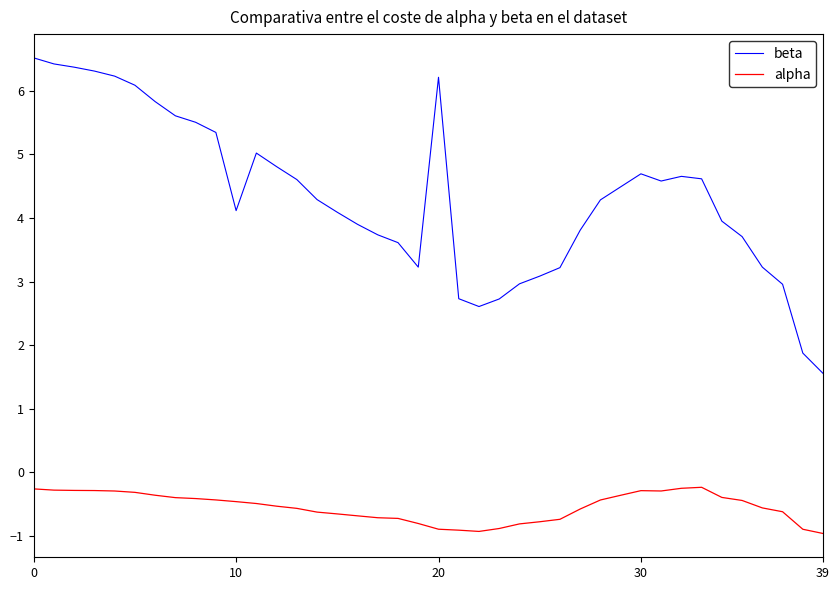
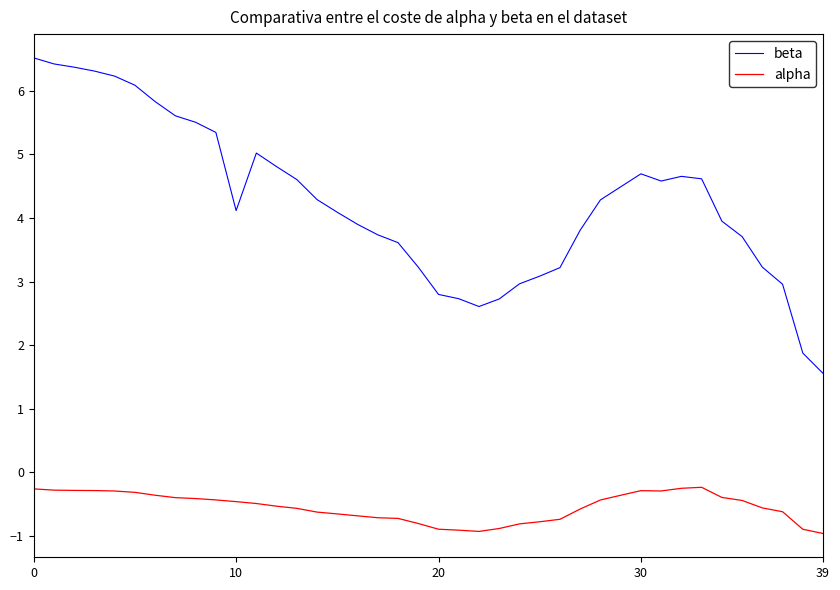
  {
    "beta": {
      "0": 6.5,
      "10": 4.1,
-     "20": 6.2,
+     "20": 2.8,
      "30": 4.7,
      "39": 1.6
    },
    "alpha": {
      "0": -0.3,
      "10": -0.5,
      "20": -0.9,
      "30": -0.3,
      "39": -1.0
    }
  }
